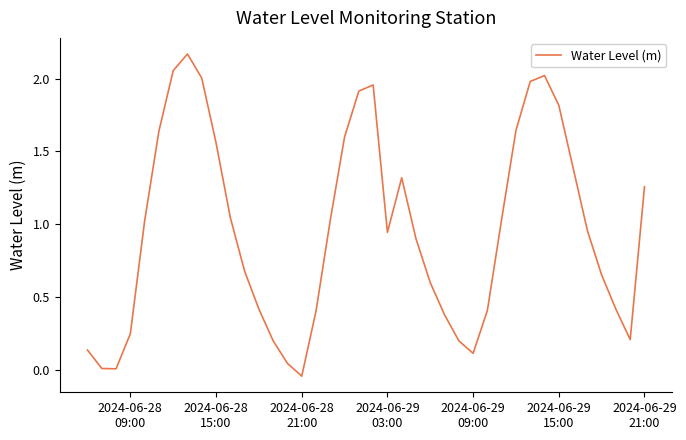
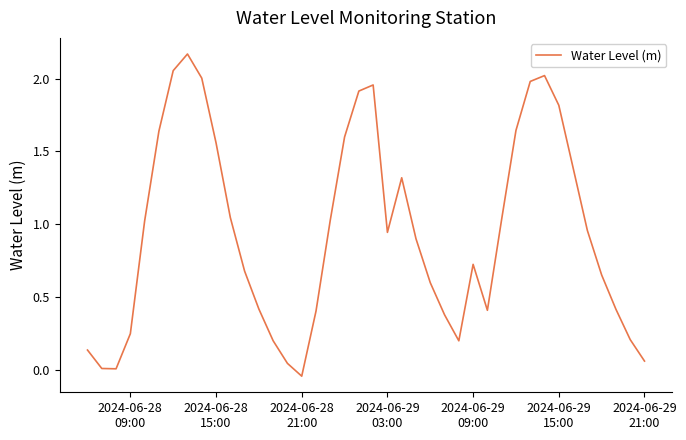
  {
    "2024-06-28 09:00": 0.25,
    "2024-06-28 15:00": 1.56,
    "2024-06-28 21:00": -0.04,
    "2024-06-29 03:00": 0.94,
-   "2024-06-29 09:00": 0.11,
+   "2024-06-29 09:00": 0.72,
    "2024-06-29 15:00": 1.82,
-   "2024-06-29 21:00": 1.26
+   "2024-06-29 21:00": 0.06
  }
